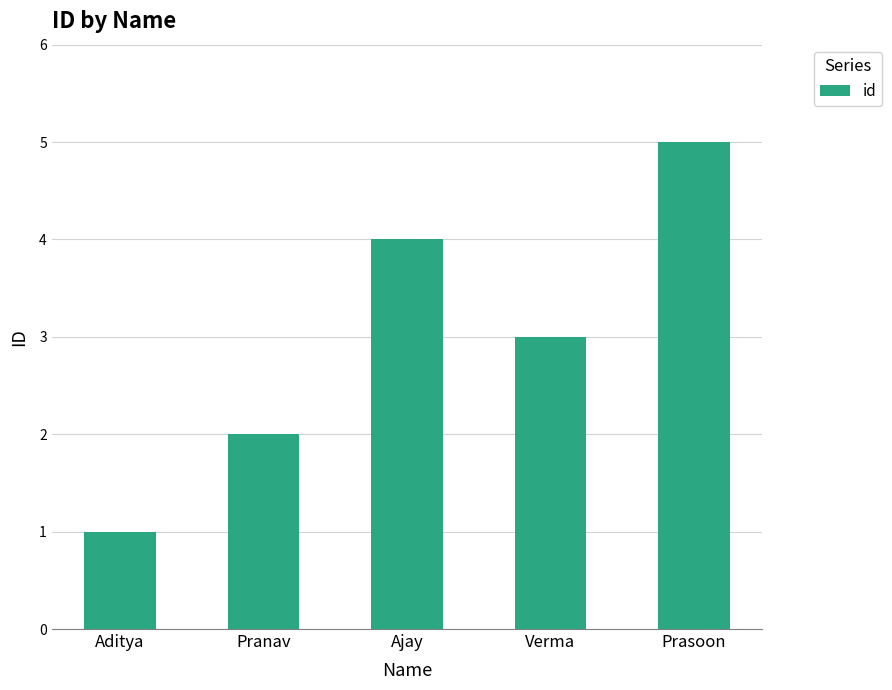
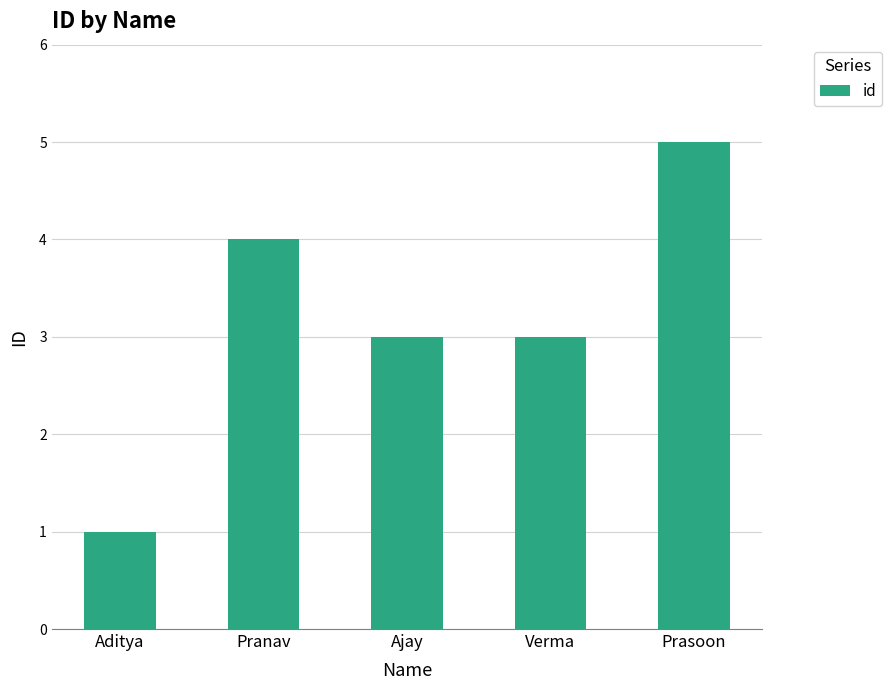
  {
    "Aditya": 1,
-   "Pranav": 2,
-   "Ajay": 4,
+   "Pranav": 4,
+   "Ajay": 3,
    "Verma": 3,
    "Prasoon": 5
  }
